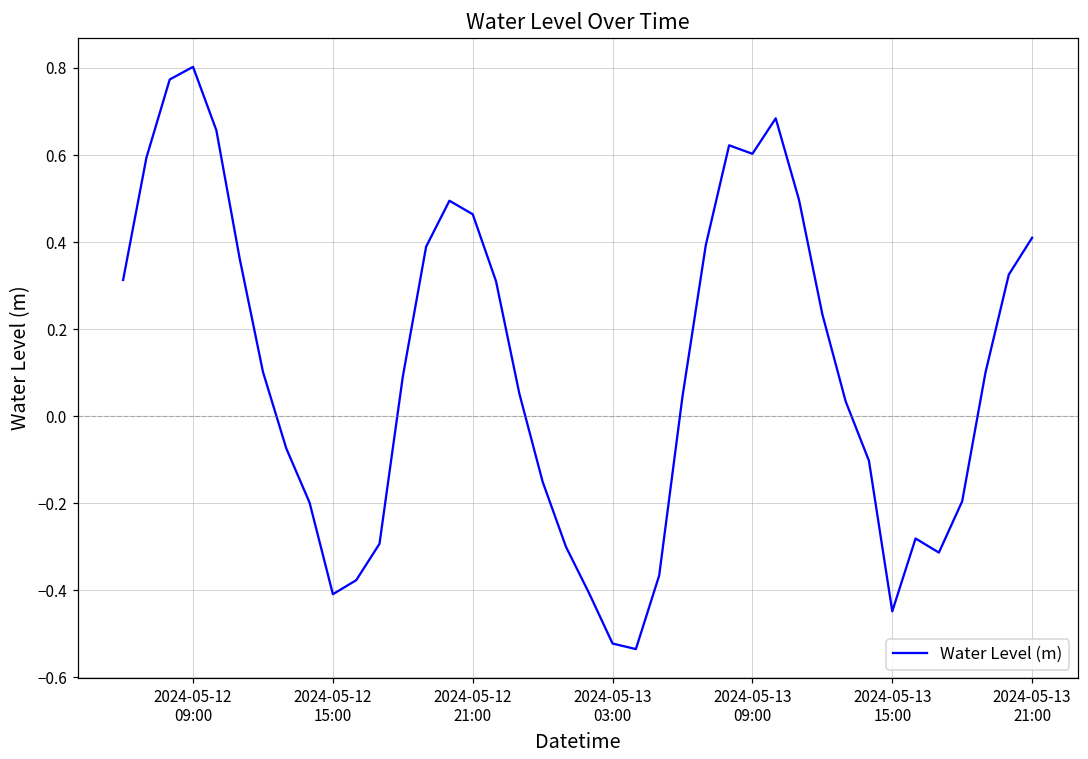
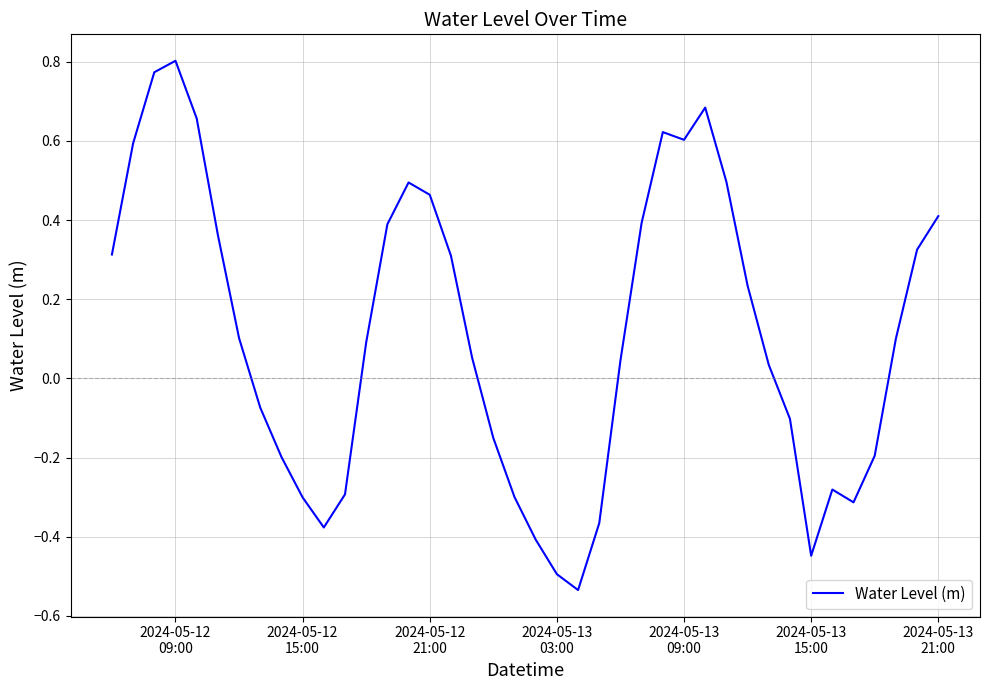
  {
    "2024-05-12 09:00": 0.80,
-   "2024-05-12 15:00": -0.41,
+   "2024-05-12 15:00": -0.30,
    "2024-05-12 21:00": 0.46,
-   "2024-05-13 03:00": -0.52,
+   "2024-05-13 03:00": -0.49,
    "2024-05-13 09:00": 0.60,
    "2024-05-13 15:00": -0.45,
    "2024-05-13 21:00": 0.41
  }
